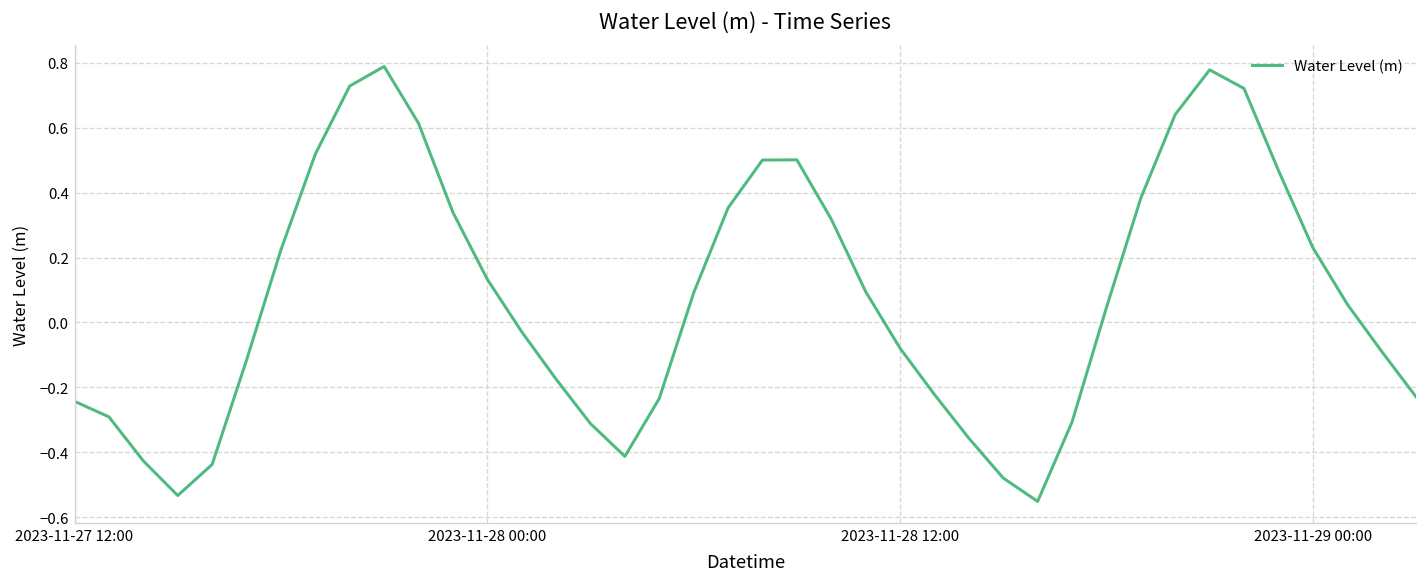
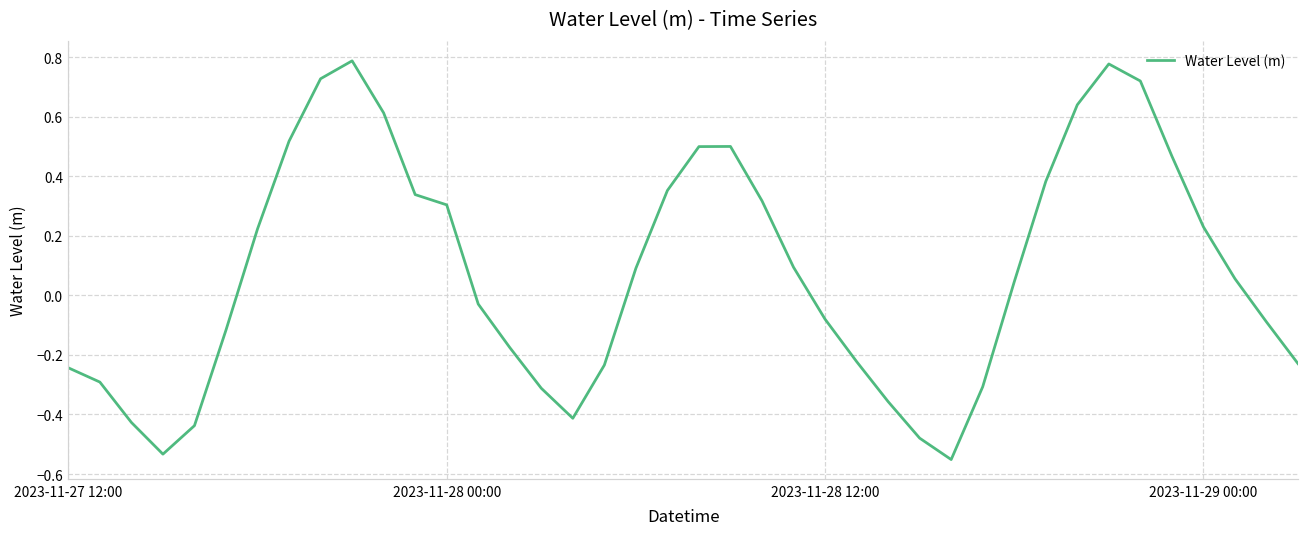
  {
    "2023-11-27 12:00": -0.24,
-   "2023-11-28 00:00": 0.13,
+   "2023-11-28 00:00": 0.30,
    "2023-11-28 12:00": -0.08,
    "2023-11-29 00:00": 0.23
  }
